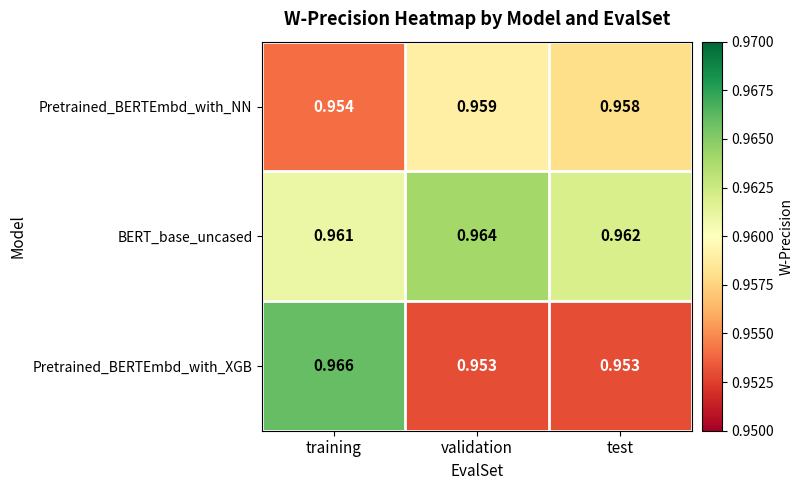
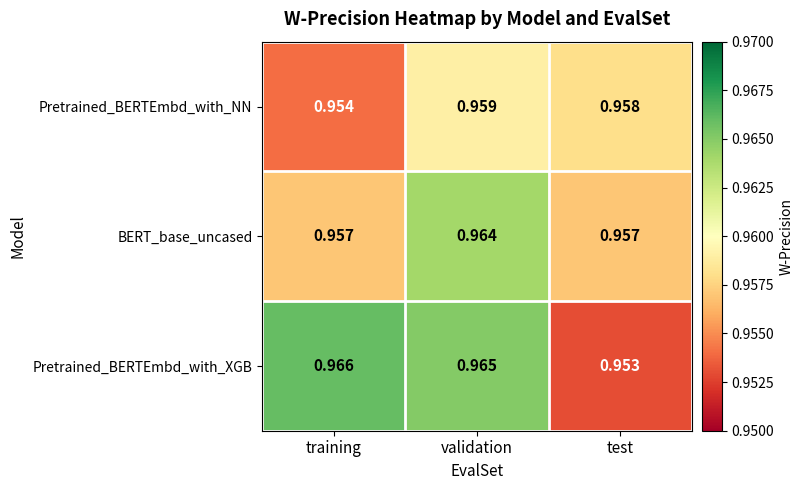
  {
    "Pretrained_BERTEmbd_with_NN": {
      "training": 0.954,
      "validation": 0.959,
      "test": 0.958
    },
    "BERT_base_uncased": {
-     "training": 0.961,
+     "training": 0.957,
      "validation": 0.964,
-     "test": 0.962
+     "test": 0.957
    },
    "Pretrained_BERTEmbd_with_XGB": {
      "training": 0.966,
-     "validation": 0.953,
+     "validation": 0.965,
      "test": 0.953
    }
  }
